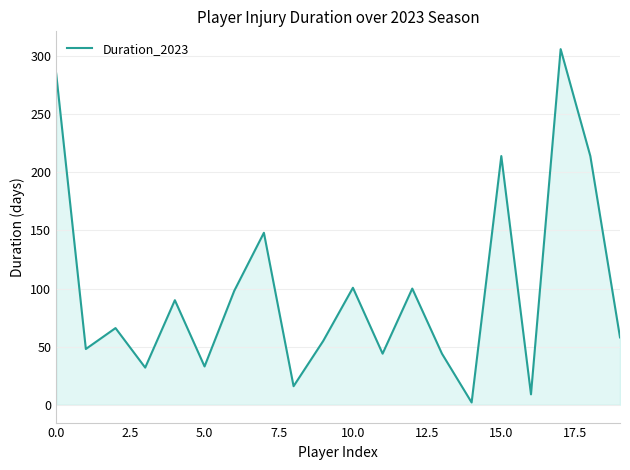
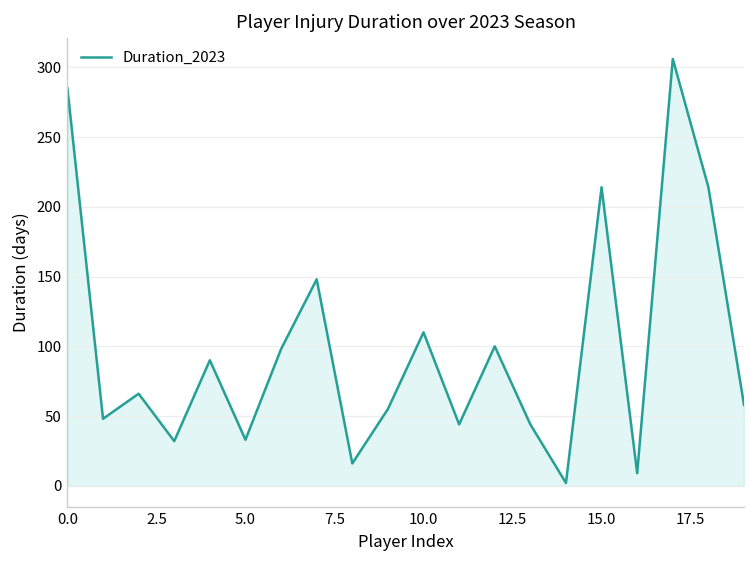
  {
    "0.0": 285,
    "5.0": 33,
-   "10.0": 101,
+   "10.0": 110,
    "15.0": 214
  }
